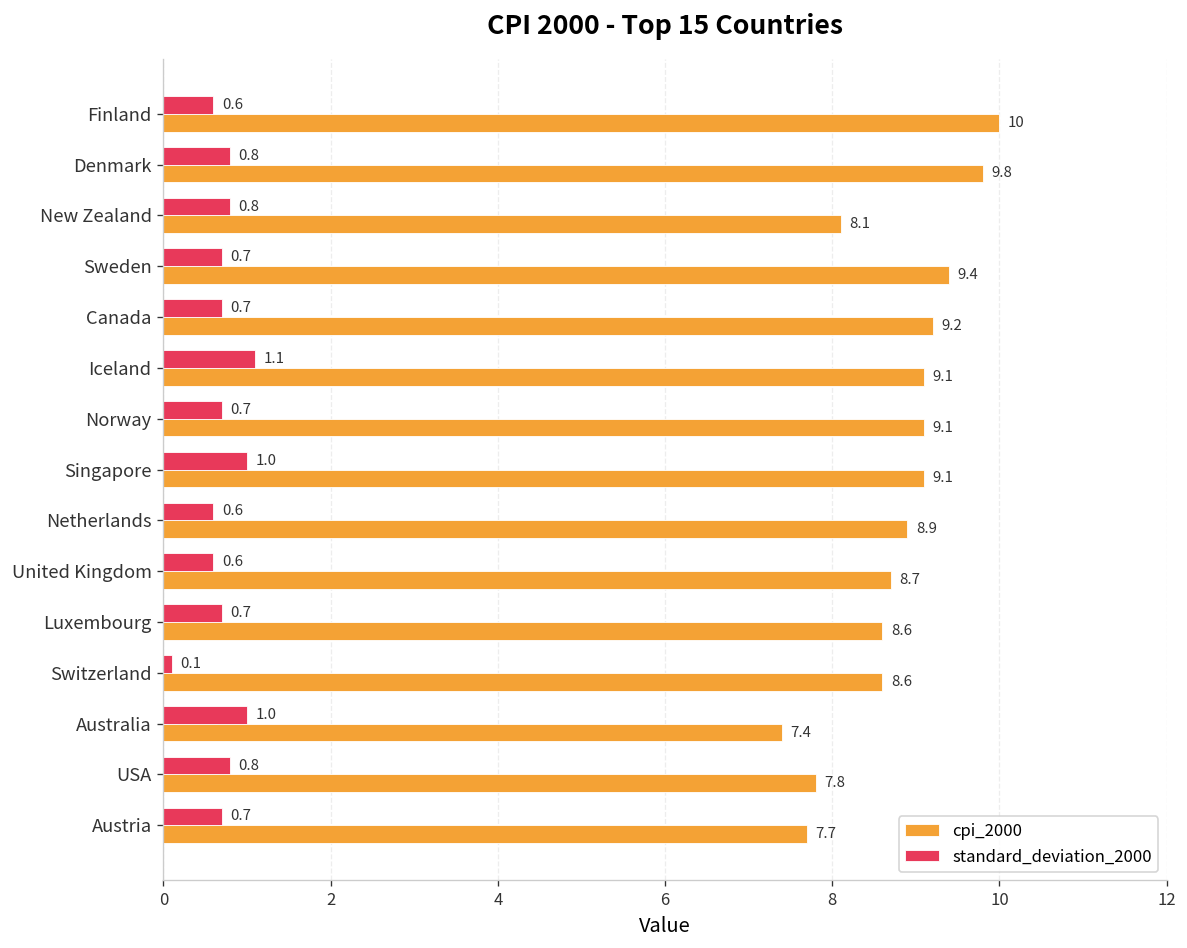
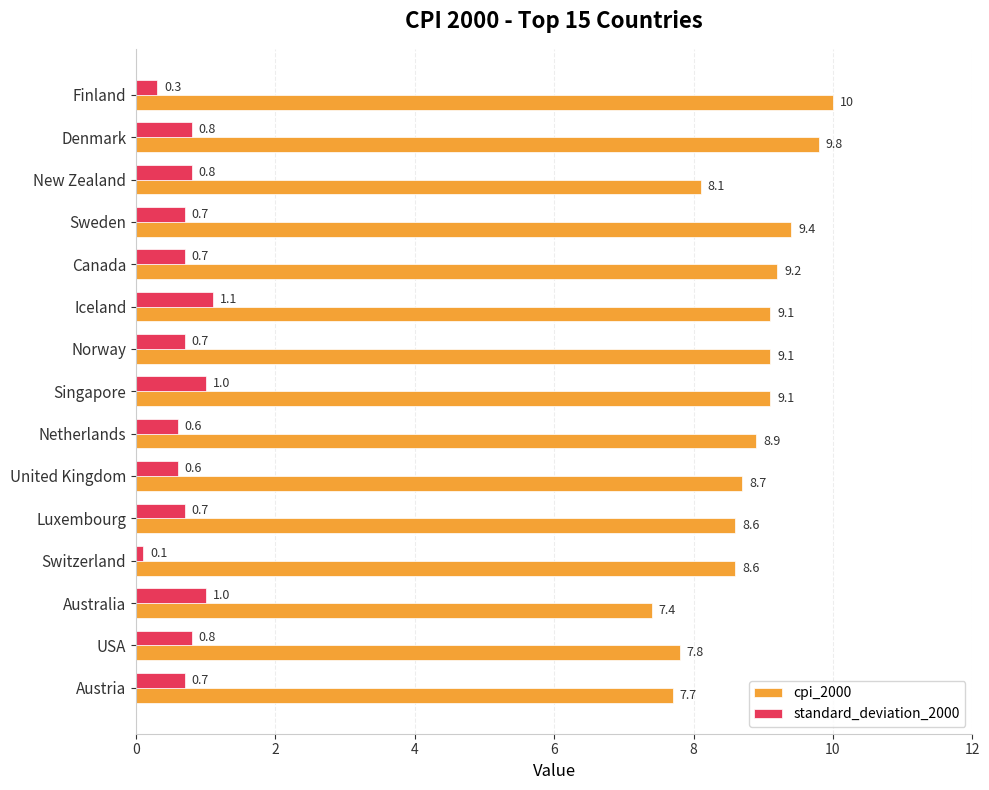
  {
    "cpi_2000": {
      "Finland": 10,
      "Denmark": 9.8,
      "New Zealand": 8.1,
      "Sweden": 9.4,
      "Canada": 9.2,
      "Iceland": 9.1,
      "Norway": 9.1,
      "Singapore": 9.1,
      "Netherlands": 8.9,
      "United Kingdom": 8.7,
      "Luxembourg": 8.6,
      "Switzerland": 8.6,
      "Australia": 7.4,
      "USA": 7.8,
      "Austria": 7.7
    },
    "standard_deviation_2000": {
-     "Finland": 0.6,
+     "Finland": 0.3,
      "Denmark": 0.8,
      "New Zealand": 0.8,
      "Sweden": 0.7,
      "Canada": 0.7,
      "Iceland": 1.1,
      "Norway": 0.7,
      "Singapore": 1.0,
      "Netherlands": 0.6,
      "United Kingdom": 0.6,
      "Luxembourg": 0.7,
      "Switzerland": 0.1,
      "Australia": 1.0,
      "USA": 0.8,
      "Austria": 0.7
    }
  }
